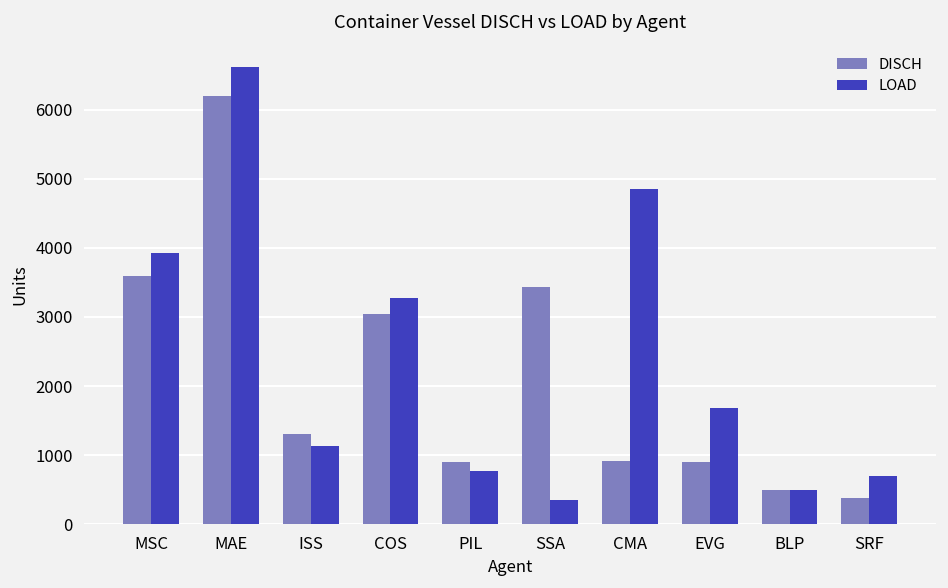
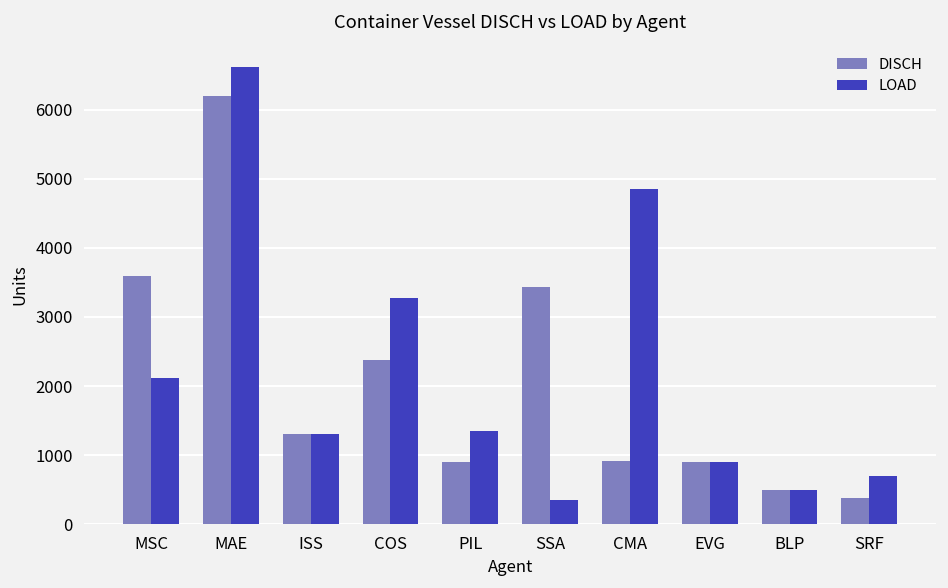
  {
    "DISCH": {
      "MSC": 3600,
      "MAE": 6200,
      "ISS": 1300,
-     "COS": 3100,
+     "COS": 2400,
      "PIL": 900,
      "SSA": 3400,
      "CMA": 900,
      "EVG": 900,
      "BLP": 500,
      "SRF": 400
    },
    "LOAD": {
-     "MSC": 3900,
+     "MSC": 2100,
      "MAE": 6600,
-     "ISS": 1100,
+     "ISS": 1300,
      "COS": 3300,
-     "PIL": 800,
+     "PIL": 1400,
      "SSA": 300,
      "CMA": 4900,
-     "EVG": 1700,
+     "EVG": 900,
      "BLP": 500,
      "SRF": 700
    }
  }
